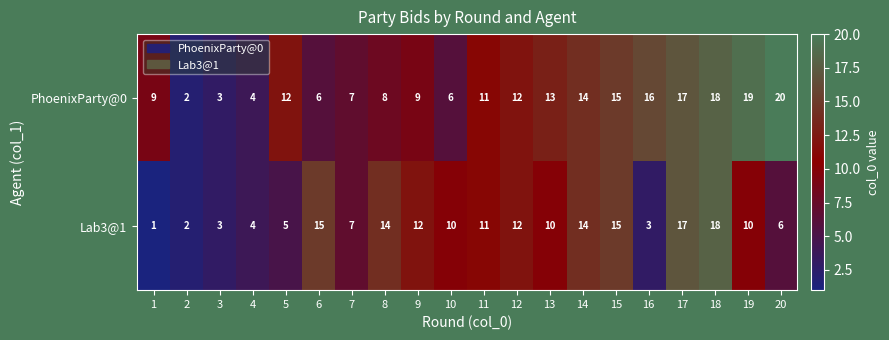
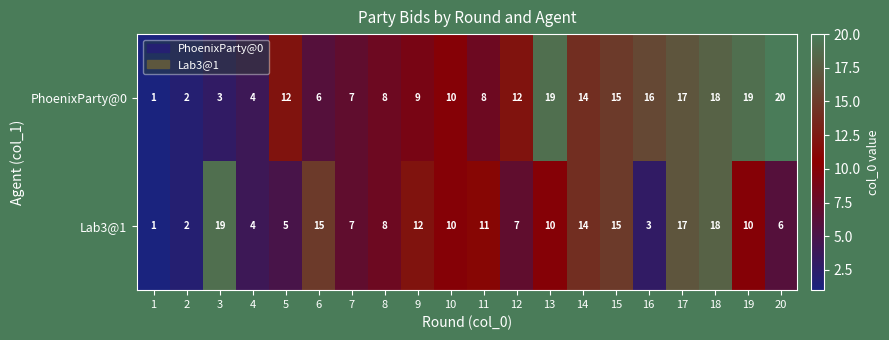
  {
    "PhoenixParty@0": {
-     "1": 9,
+     "1": 1,
      "2": 2,
      "3": 3,
      "4": 4,
      "5": 12,
      "6": 6,
      "7": 7,
      "8": 8,
      "9": 9,
-     "10": 6,
-     "11": 11,
+     "10": 10,
+     "11": 8,
      "12": 12,
-     "13": 13,
+     "13": 19,
      "14": 14,
      "15": 15,
      "16": 16,
      "17": 17,
      "18": 18,
      "19": 19,
      "20": 20
    },
    "Lab3@1": {
      "1": 1,
      "2": 2,
-     "3": 3,
+     "3": 19,
      "4": 4,
      "5": 5,
      "6": 15,
      "7": 7,
-     "8": 14,
+     "8": 8,
      "9": 12,
      "10": 10,
      "11": 11,
-     "12": 12,
+     "12": 7,
      "13": 10,
      "14": 14,
      "15": 15,
      "16": 3,
      "17": 17,
      "18": 18,
      "19": 10,
      "20": 6
    }
  }
